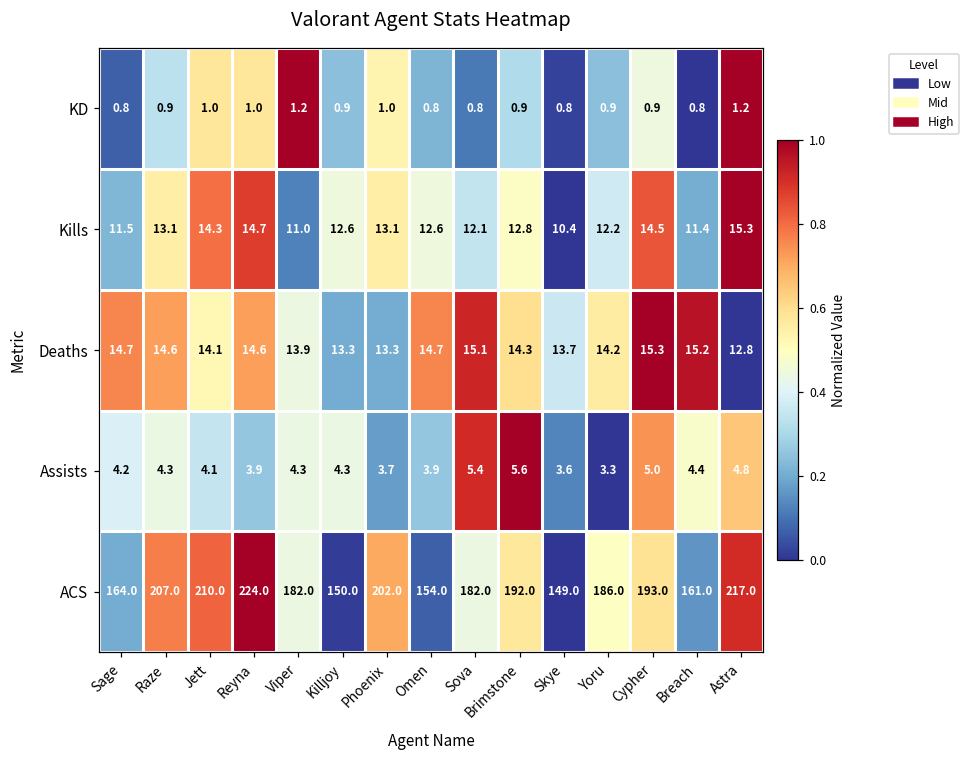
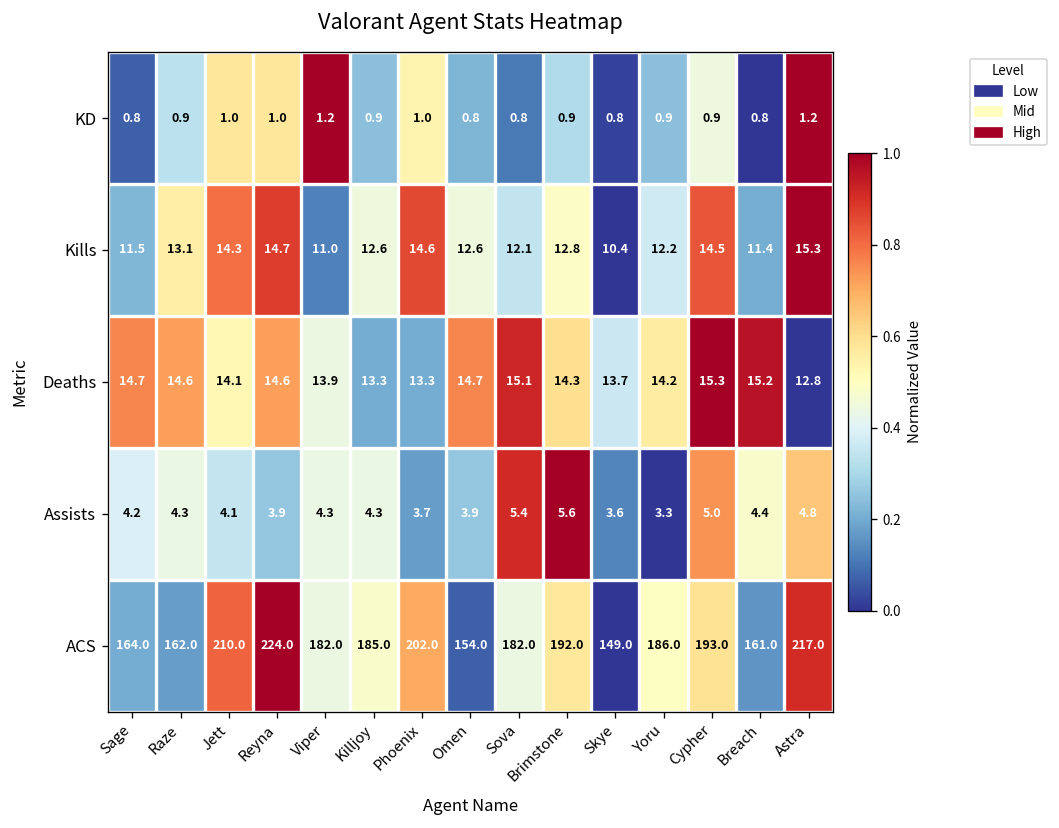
  {
    "KD": {
      "Sage": 0.8,
      "Raze": 0.9,
      "Jett": 1.0,
      "Reyna": 1.0,
      "Viper": 1.2,
      "Killjoy": 0.9,
      "Phoenix": 1.0,
      "Omen": 0.8,
      "Sova": 0.8,
      "Brimstone": 0.9,
      "Skye": 0.8,
      "Yoru": 0.9,
      "Cypher": 0.9,
      "Breach": 0.8,
      "Astra": 1.2
    },
    "Kills": {
      "Sage": 11.5,
      "Raze": 13.1,
      "Jett": 14.3,
      "Reyna": 14.7,
      "Viper": 11.0,
      "Killjoy": 12.6,
-     "Phoenix": 13.1,
+     "Phoenix": 14.6,
      "Omen": 12.6,
      "Sova": 12.1,
      "Brimstone": 12.8,
      "Skye": 10.4,
      "Yoru": 12.2,
      "Cypher": 14.5,
      "Breach": 11.4,
      "Astra": 15.3
    },
    "Deaths": {
      "Sage": 14.7,
      "Raze": 14.6,
      "Jett": 14.1,
      "Reyna": 14.6,
      "Viper": 13.9,
      "Killjoy": 13.3,
      "Phoenix": 13.3,
      "Omen": 14.7,
      "Sova": 15.1,
      "Brimstone": 14.3,
      "Skye": 13.7,
      "Yoru": 14.2,
      "Cypher": 15.3,
      "Breach": 15.2,
      "Astra": 12.8
    },
    "Assists": {
      "Sage": 4.2,
      "Raze": 4.3,
      "Jett": 4.1,
      "Reyna": 3.9,
      "Viper": 4.3,
      "Killjoy": 4.3,
      "Phoenix": 3.7,
      "Omen": 3.9,
      "Sova": 5.4,
      "Brimstone": 5.6,
      "Skye": 3.6,
      "Yoru": 3.3,
      "Cypher": 5.0,
      "Breach": 4.4,
      "Astra": 4.8
    },
    "ACS": {
      "Sage": 164.0,
-     "Raze": 207.0,
+     "Raze": 162.0,
      "Jett": 210.0,
      "Reyna": 224.0,
      "Viper": 182.0,
-     "Killjoy": 150.0,
+     "Killjoy": 185.0,
      "Phoenix": 202.0,
      "Omen": 154.0,
      "Sova": 182.0,
      "Brimstone": 192.0,
      "Skye": 149.0,
      "Yoru": 186.0,
      "Cypher": 193.0,
      "Breach": 161.0,
      "Astra": 217.0
    }
  }
